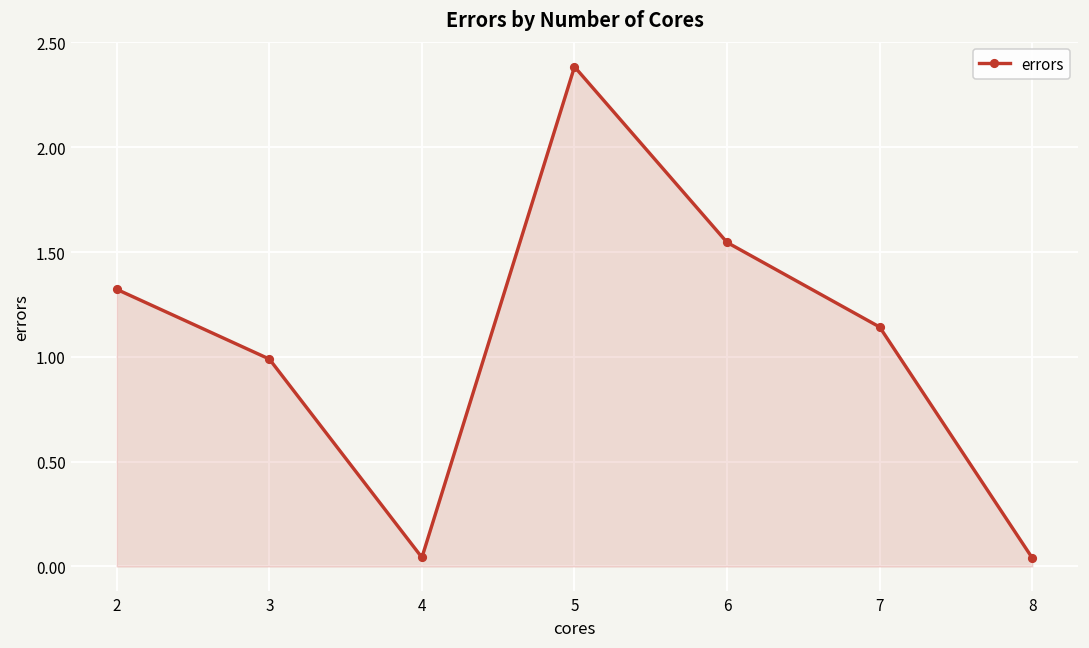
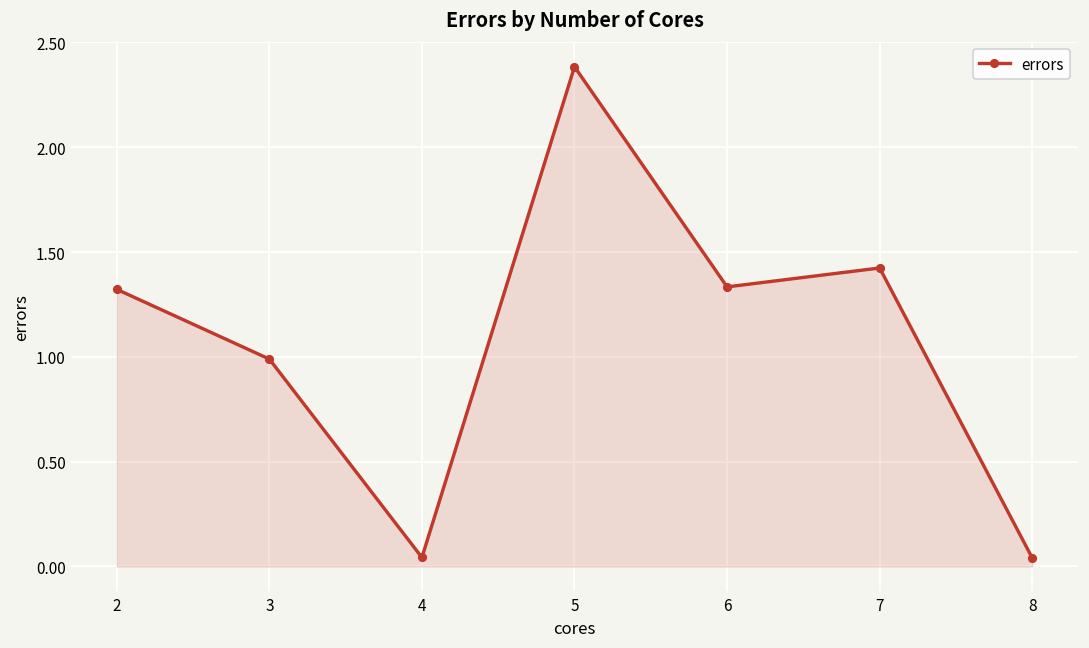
  {
    "2": 1.32,
    "3": 0.99,
    "4": 0.04,
    "5": 2.38,
-   "6": 1.55,
-   "7": 1.14,
+   "6": 1.33,
+   "7": 1.42,
    "8": 0.04
  }
